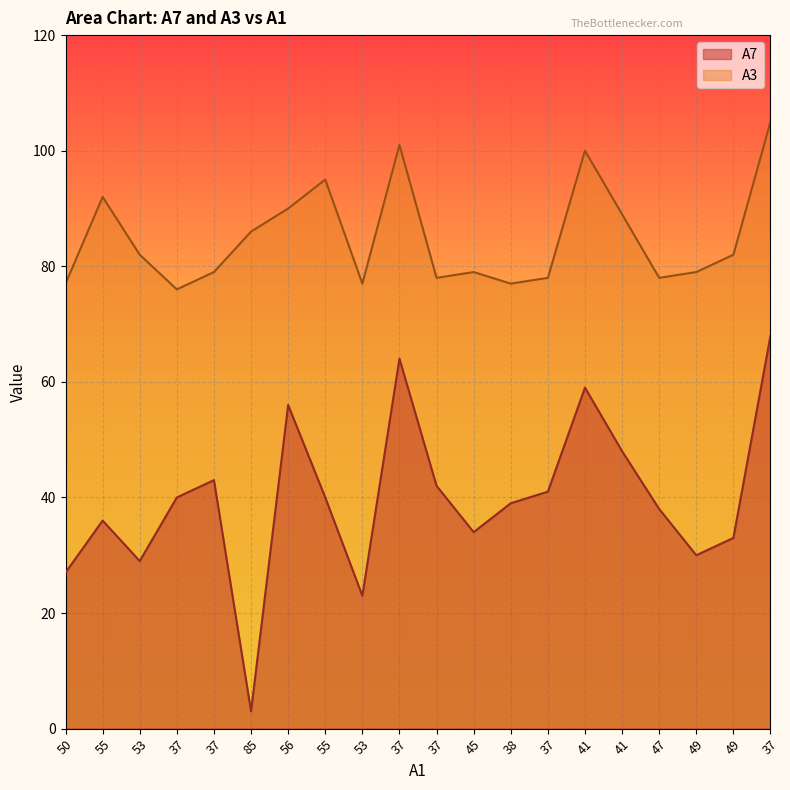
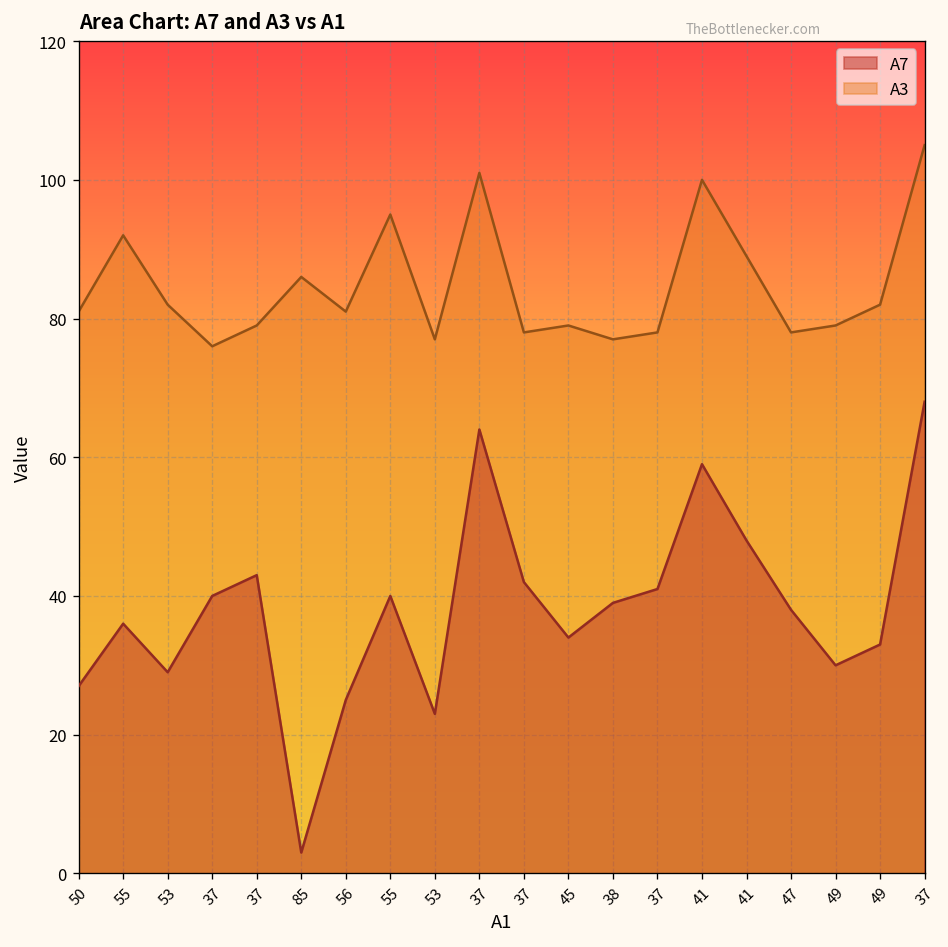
  {
    "A7": {
      "50": 27,
      "85": 3,
-     "56": 56,
+     "56": 25,
      "45": 34,
      "38": 39,
      "47": 38
    },
    "A3": {
-     "50": 77,
+     "50": 81,
      "85": 86,
-     "56": 90,
+     "56": 81,
      "45": 79,
      "38": 77,
      "47": 78
    }
  }
